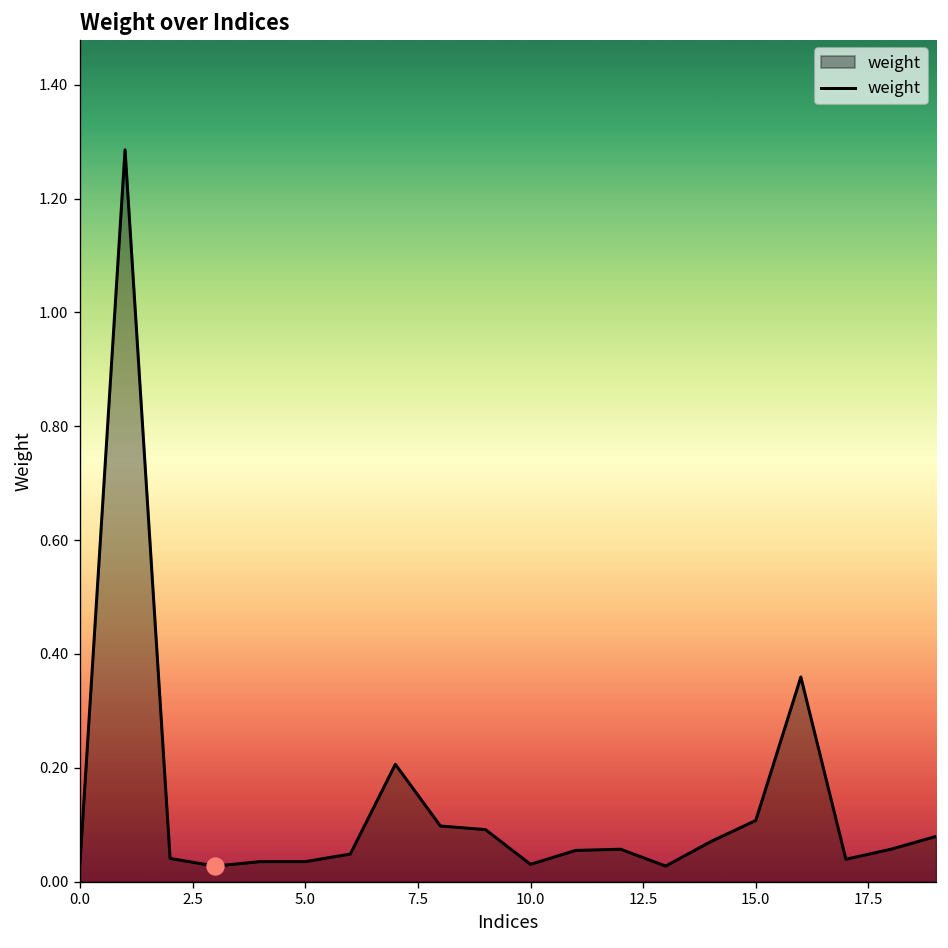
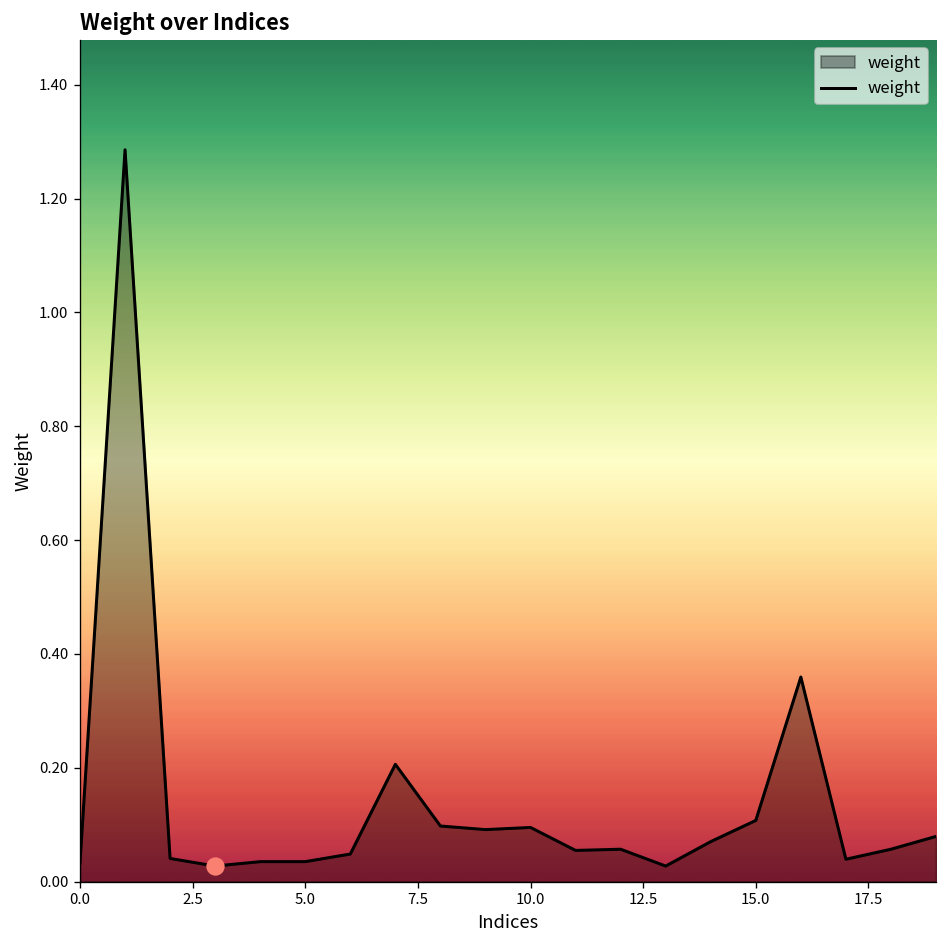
  {
    "weight": {
      "0.0": 0.03,
      "5.0": 0.04,
-     "10.0": 0.03,
+     "10.0": 0.10,
      "15.0": 0.11
    }
  }
